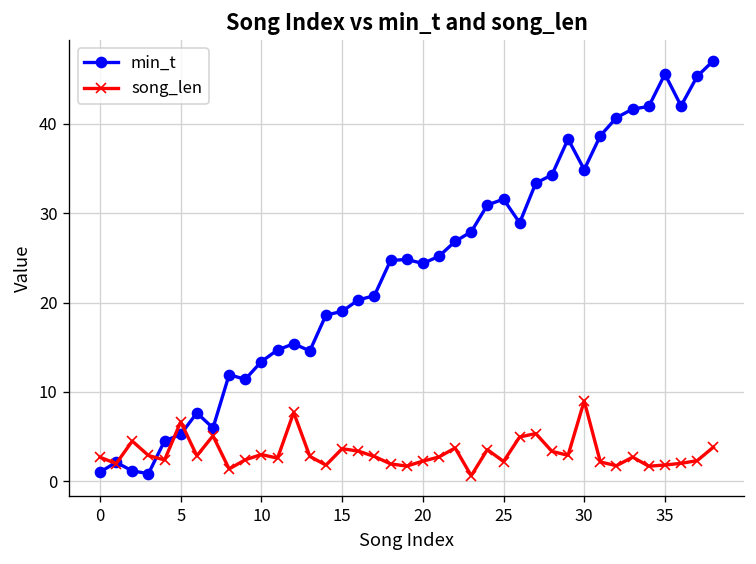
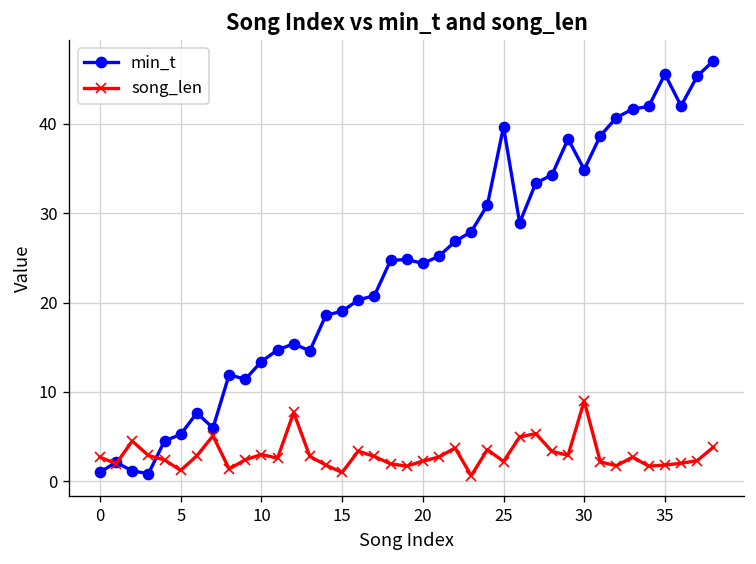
  {
    "min_t": {
      "0": 1,
      "5": 5,
      "10": 13,
      "15": 19,
      "20": 24,
-     "25": 32,
+     "25": 40,
      "30": 35,
      "35": 46
    },
    "song_len": {
      "0": 3,
-     "5": 7,
+     "5": 1,
      "10": 3,
-     "15": 4,
+     "15": 1,
      "20": 2,
      "25": 2,
      "30": 9,
      "35": 2
    }
  }
